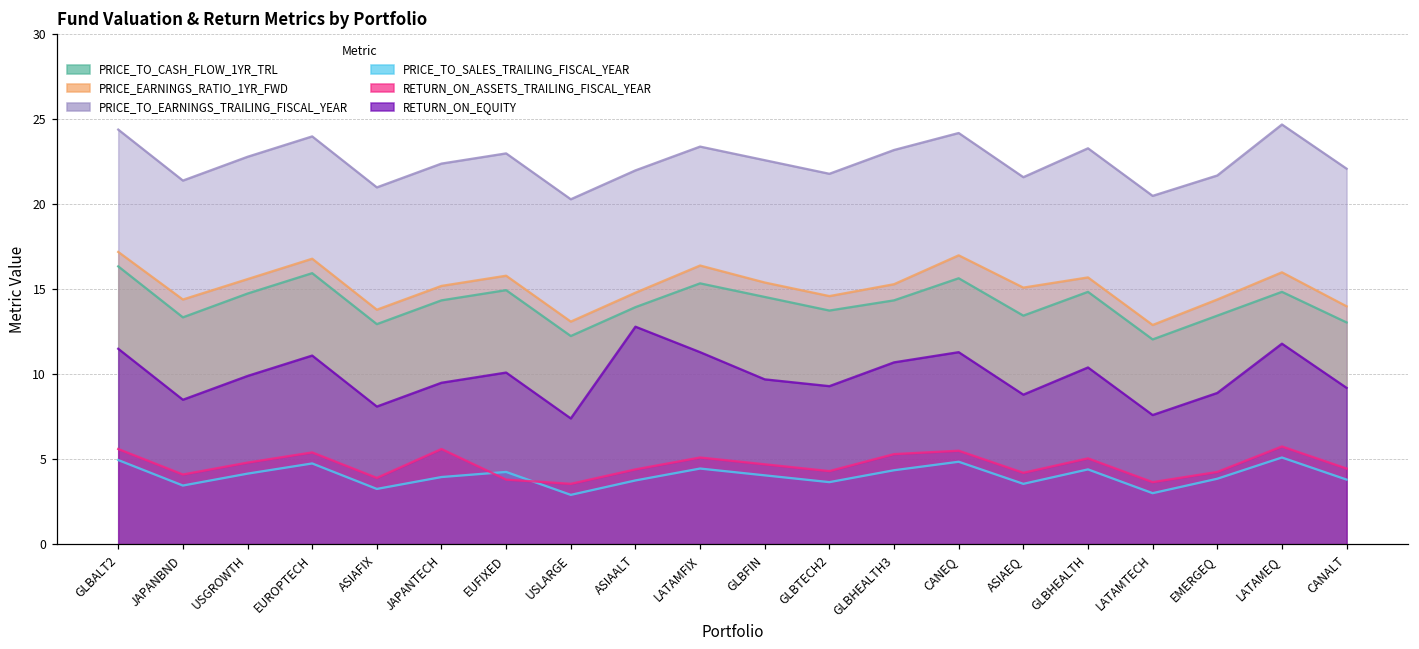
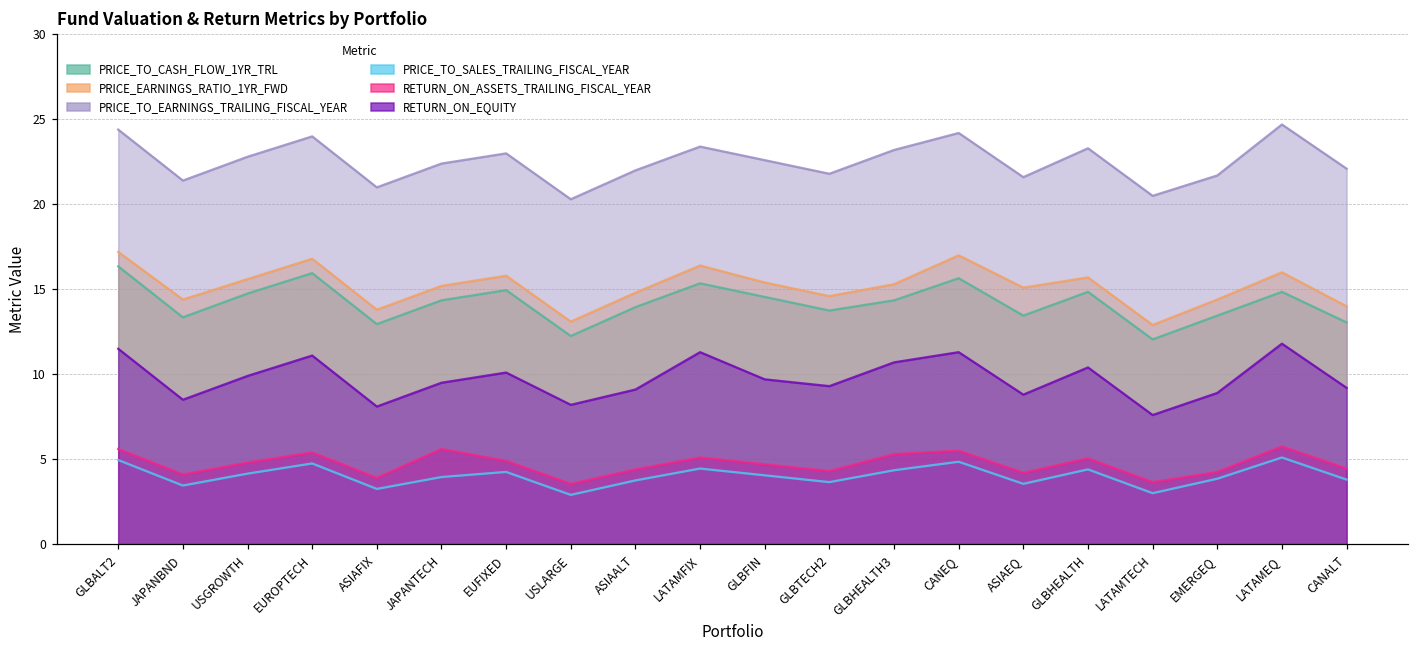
  {
    "PRICE_EARNINGS_RATIO_1YR_FWD": {
      "GLBALT2": 17.2,
      "JAPANBND": 14.4,
      "USGROWTH": 15.6,
      "EUROPTECH": 16.8,
      "ASIAFIX": 13.8,
      "JAPANTECH": 15.2,
      "EUFIXED": 15.8,
      "USLARGE": 13.1,
      "ASIAALT": 14.8,
      "LATAMFIX": 16.4,
      "GLBFIN": 15.4,
      "GLBTECH2": 14.6,
      "GLBHEALTH3": 15.3,
      "CANEQ": 17.0,
      "ASIAEQ": 15.1,
      "GLBHEALTH": 15.7,
      "LATAMTECH": 12.9,
      "EMERGEQ": 14.4,
      "LATAMEQ": 16.0,
      "CANALT": 14.0
    },
    "PRICE_TO_EARNINGS_TRAILING_FISCAL_YEAR": {
      "GLBALT2": 24.4,
      "JAPANBND": 21.4,
      "USGROWTH": 22.8,
      "EUROPTECH": 24.0,
      "ASIAFIX": 21.0,
      "JAPANTECH": 22.4,
      "EUFIXED": 23.0,
      "USLARGE": 20.3,
      "ASIAALT": 22.0,
      "LATAMFIX": 23.4,
      "GLBFIN": 22.6,
      "GLBTECH2": 21.8,
      "GLBHEALTH3": 23.2,
      "CANEQ": 24.2,
      "ASIAEQ": 21.6,
      "GLBHEALTH": 23.3,
      "LATAMTECH": 20.5,
      "EMERGEQ": 21.7,
      "LATAMEQ": 24.7,
      "CANALT": 22.1
    },
    "RETURN_ON_ASSETS_TRAILING_FISCAL_YEAR": {
      "GLBALT2": 5.6,
      "JAPANBND": 4.1,
      "USGROWTH": 4.8,
      "EUROPTECH": 5.4,
      "ASIAFIX": 3.9,
      "JAPANTECH": 5.6,
-     "EUFIXED": 3.8,
+     "EUFIXED": 4.9,
      "USLARGE": 3.6,
      "ASIAALT": 4.4,
      "LATAMFIX": 5.1,
      "GLBFIN": 4.7,
      "GLBTECH2": 4.3,
      "GLBHEALTH3": 5.3,
      "CANEQ": 5.5,
      "ASIAEQ": 4.2,
      "GLBHEALTH": 5.1,
      "LATAMTECH": 3.7,
      "EMERGEQ": 4.3,
      "LATAMEQ": 5.8,
      "CANALT": 4.5
    },
    "RETURN_ON_EQUITY": {
      "GLBALT2": 11.5,
      "JAPANBND": 8.5,
      "USGROWTH": 9.9,
      "EUROPTECH": 11.1,
      "ASIAFIX": 8.1,
      "JAPANTECH": 9.5,
      "EUFIXED": 10.1,
-     "USLARGE": 7.4,
-     "ASIAALT": 12.8,
+     "USLARGE": 8.2,
+     "ASIAALT": 9.1,
      "LATAMFIX": 11.3,
      "GLBFIN": 9.7,
      "GLBTECH2": 9.3,
      "GLBHEALTH3": 10.7,
      "CANEQ": 11.3,
      "ASIAEQ": 8.8,
      "GLBHEALTH": 10.4,
      "LATAMTECH": 7.6,
      "EMERGEQ": 8.9,
      "LATAMEQ": 11.8,
      "CANALT": 9.2
    }
  }
